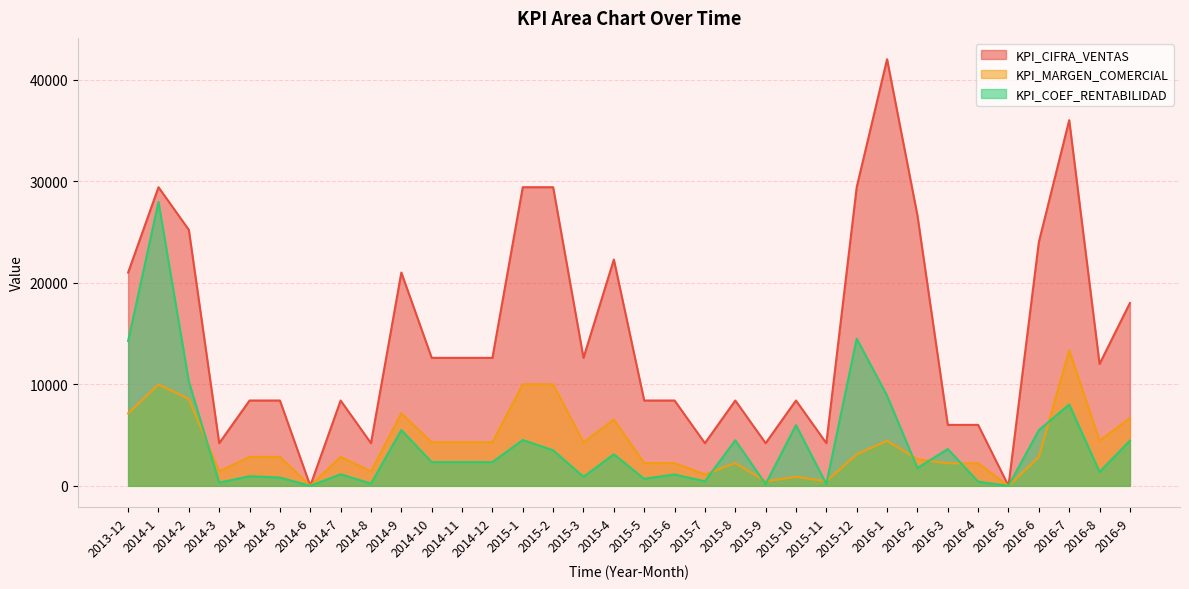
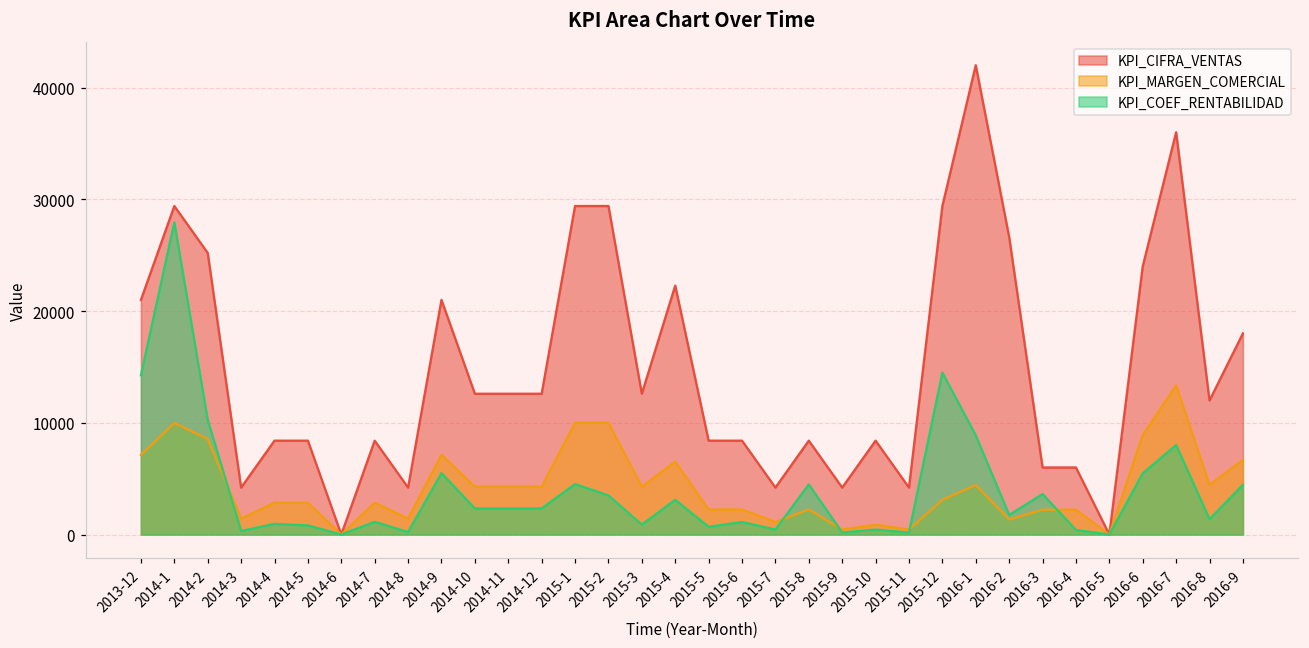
  {
    "KPI_CIFRA_VENTAS": {
      "2013-12": 21000,
      "2014-1": 29400,
      "2014-2": 25200,
      "2014-3": 4200,
      "2014-4": 8400,
      "2014-5": 8400,
      "2014-7": 8400,
      "2014-8": 4200,
      "2014-9": 21000,
      "2014-10": 12600,
      "2014-11": 12600,
      "2014-12": 12600,
      "2015-1": 29400,
      "2015-2": 29400,
      "2015-3": 12600,
      "2015-4": 22300,
      "2015-5": 8400,
      "2015-6": 8400,
      "2015-7": 4200,
      "2015-8": 8400,
      "2015-9": 4200,
      "2015-10": 8400,
      "2015-11": 4200,
      "2015-12": 29400,
      "2016-1": 42000,
      "2016-2": 26600,
      "2016-3": 6000,
      "2016-4": 6000,
      "2016-6": 24000,
      "2016-7": 36000,
      "2016-8": 12000,
      "2016-9": 18000
    },
    "KPI_MARGEN_COMERCIAL": {
      "2013-12": 7100,
      "2014-1": 10000,
      "2014-2": 8600,
      "2014-3": 1400,
      "2014-4": 2900,
      "2014-5": 2900,
      "2014-7": 2900,
      "2014-8": 1400,
      "2014-9": 7100,
      "2014-10": 4300,
      "2014-11": 4300,
      "2014-12": 4300,
      "2015-1": 10000,
      "2015-2": 10000,
      "2015-3": 4300,
      "2015-4": 6500,
      "2015-5": 2200,
      "2015-6": 2200,
      "2015-7": 1100,
      "2015-8": 2200,
      "2015-9": 400,
      "2015-10": 900,
      "2015-11": 400,
      "2015-12": 3100,
      "2016-1": 4400,
-     "2016-2": 2600,
+     "2016-2": 1300,
      "2016-3": 2200,
      "2016-4": 2200,
-     "2016-6": 2800,
+     "2016-6": 8900,
      "2016-7": 13300,
      "2016-8": 4400,
      "2016-9": 6700
    },
    "KPI_COEF_RENTABILIDAD": {
      "2013-12": 14300,
      "2014-1": 27900,
      "2014-2": 10300,
      "2014-3": 300,
      "2014-4": 1000,
      "2014-5": 800,
      "2014-7": 1100,
      "2014-8": 200,
      "2014-9": 5500,
      "2014-10": 2300,
      "2014-11": 2300,
      "2014-12": 2300,
      "2015-1": 4500,
      "2015-2": 3500,
      "2015-3": 900,
      "2015-4": 3100,
      "2015-5": 700,
      "2015-6": 1100,
      "2015-7": 400,
      "2015-8": 4500,
      "2015-9": 200,
-     "2015-10": 6000,
+     "2015-10": 400,
      "2015-11": 200,
      "2015-12": 14500,
      "2016-1": 8900,
      "2016-2": 1700,
      "2016-3": 3600,
      "2016-4": 400,
      "2016-6": 5500,
      "2016-7": 8000,
      "2016-8": 1400,
      "2016-9": 4400
    }
  }
